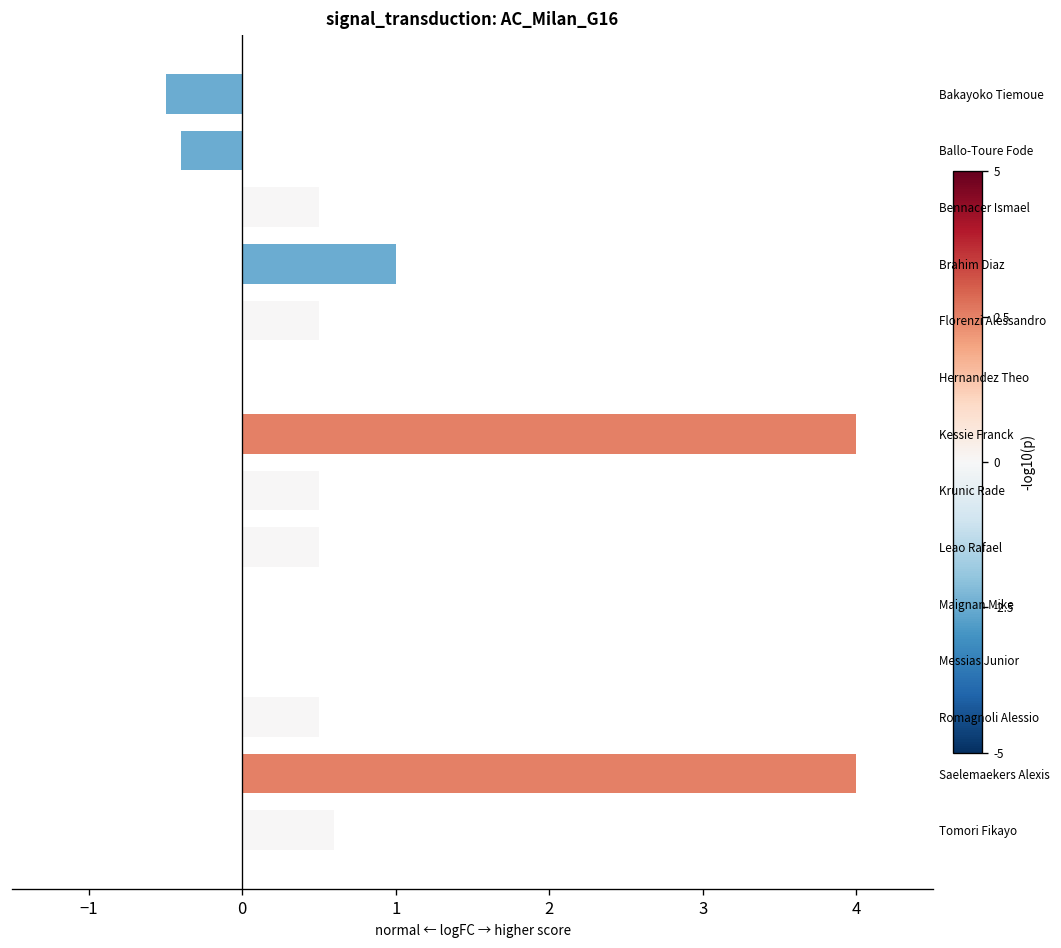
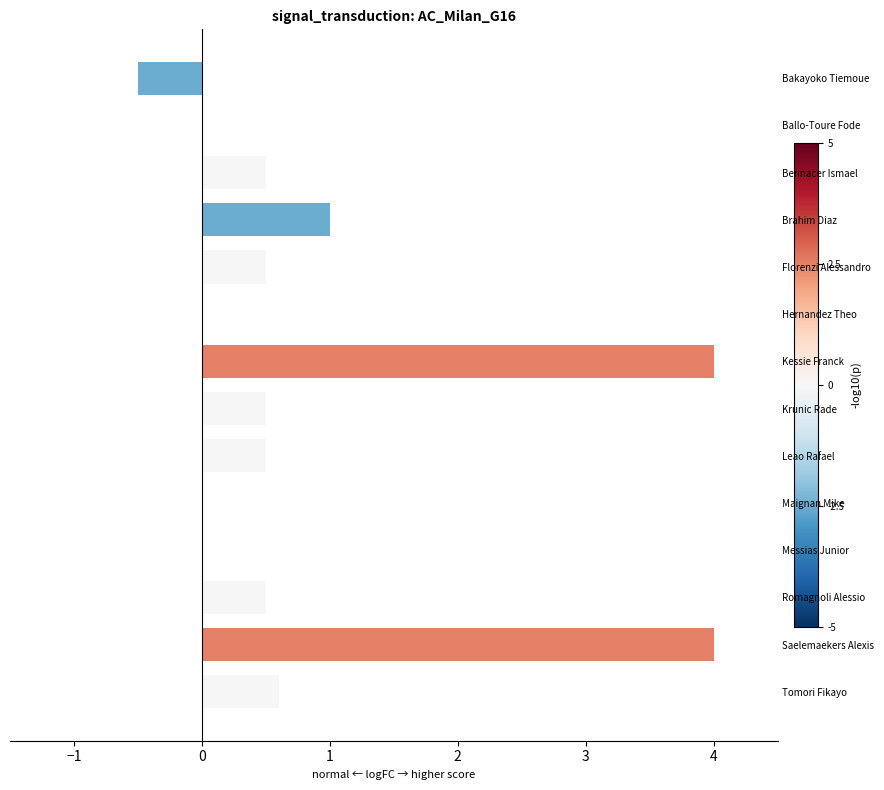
  {
    "Bakayoko Tiemoue": -0.50,
-   "Ballo-Toure Fode": -0.40,
+   "Ballo-Toure Fode": 0.00,
    "Saelemaekers Alexis": 4.00,
    "Tomori Fikayo": 0.60
  }
